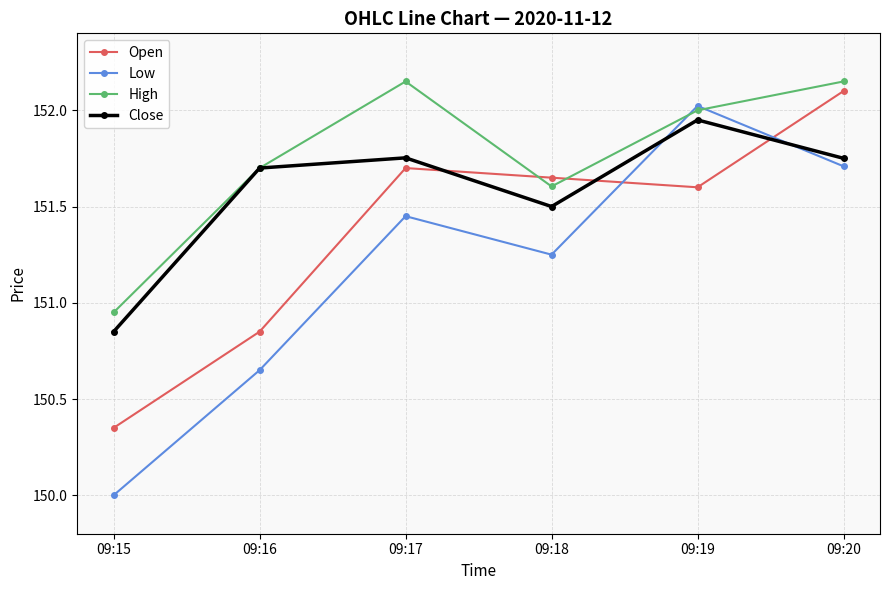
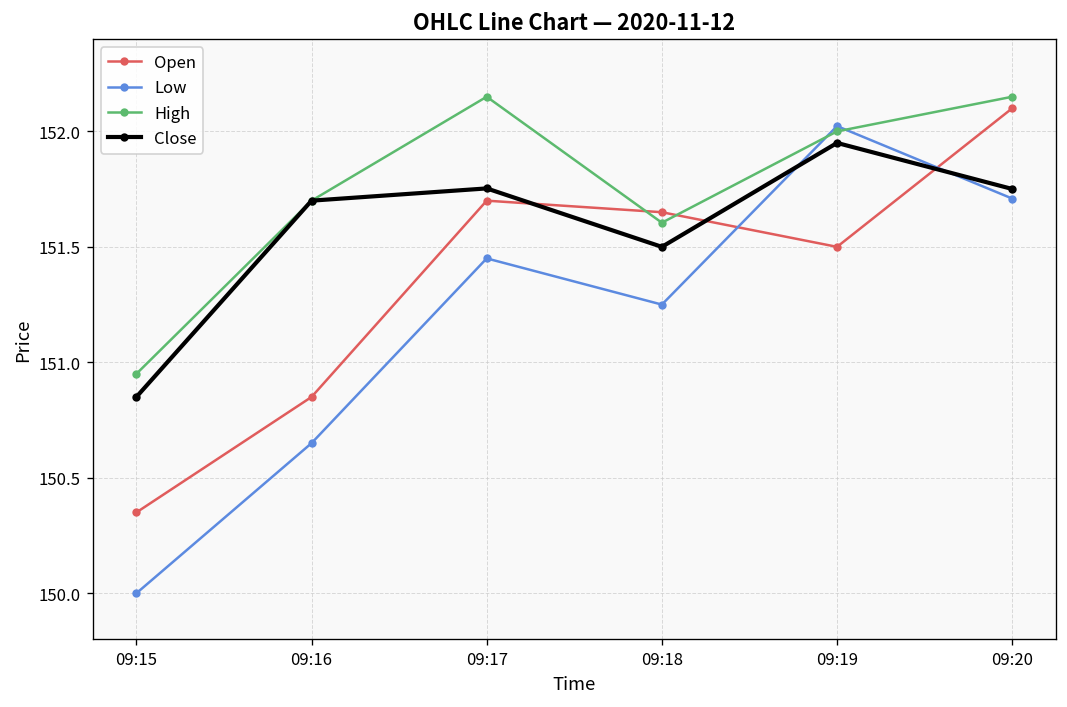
  {
    "Open": {
      "09:15": 150.35,
      "09:16": 150.85,
      "09:17": 151.7,
      "09:18": 151.65,
-     "09:19": 151.6,
+     "09:19": 151.5,
      "09:20": 152.1
    },
    "Low": {
      "09:15": 150.0,
      "09:16": 150.65,
      "09:17": 151.45,
      "09:18": 151.25,
      "09:19": 152.02,
      "09:20": 151.7
    },
    "High": {
      "09:15": 150.95,
      "09:17": 152.15,
      "09:18": 151.6,
      "09:19": 152.0,
      "09:20": 152.15
    },
    "Close": {
      "09:15": 150.85,
      "09:17": 151.75,
      "09:18": 151.5,
      "09:19": 151.95,
      "09:20": 151.75
    }
  }
